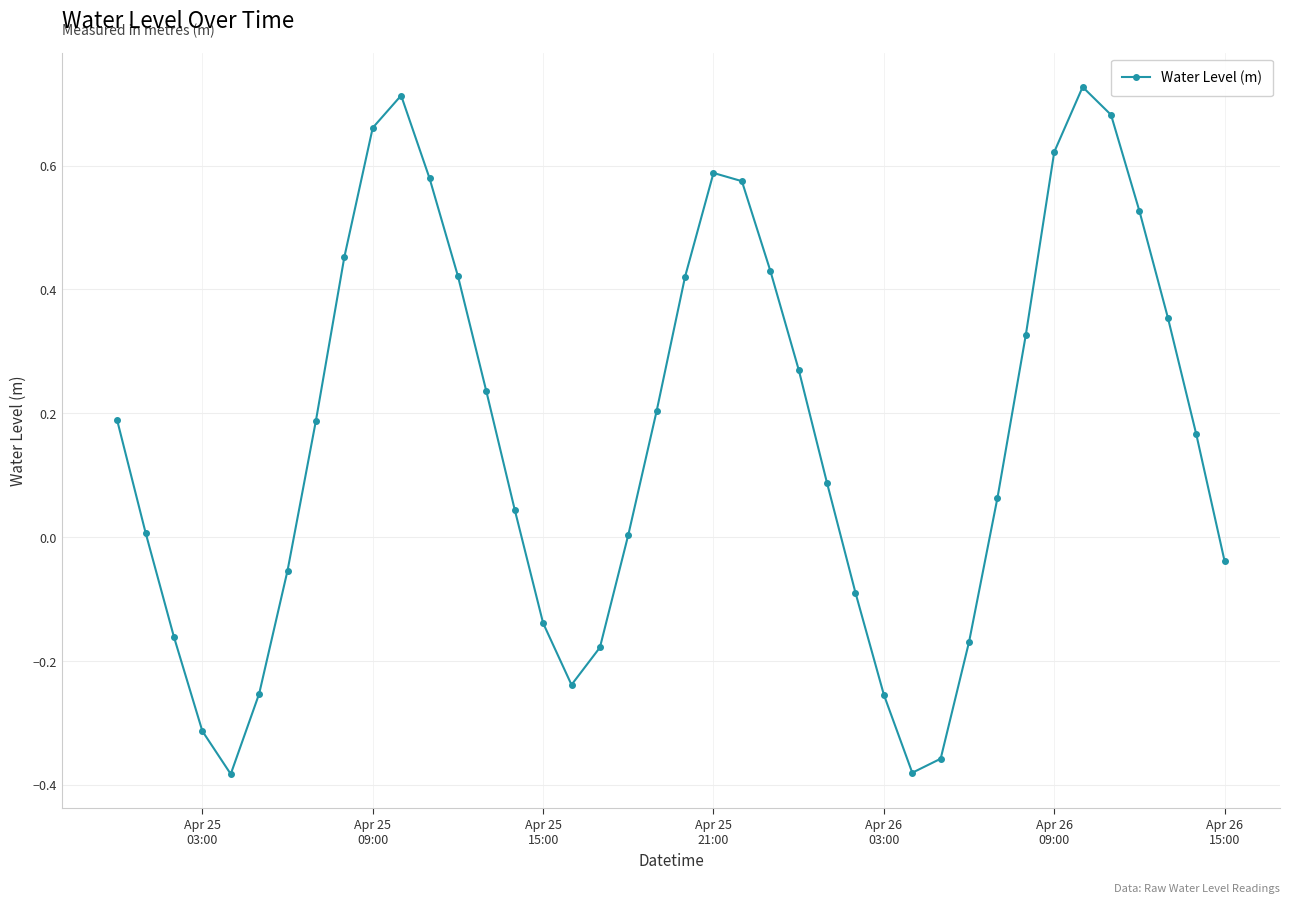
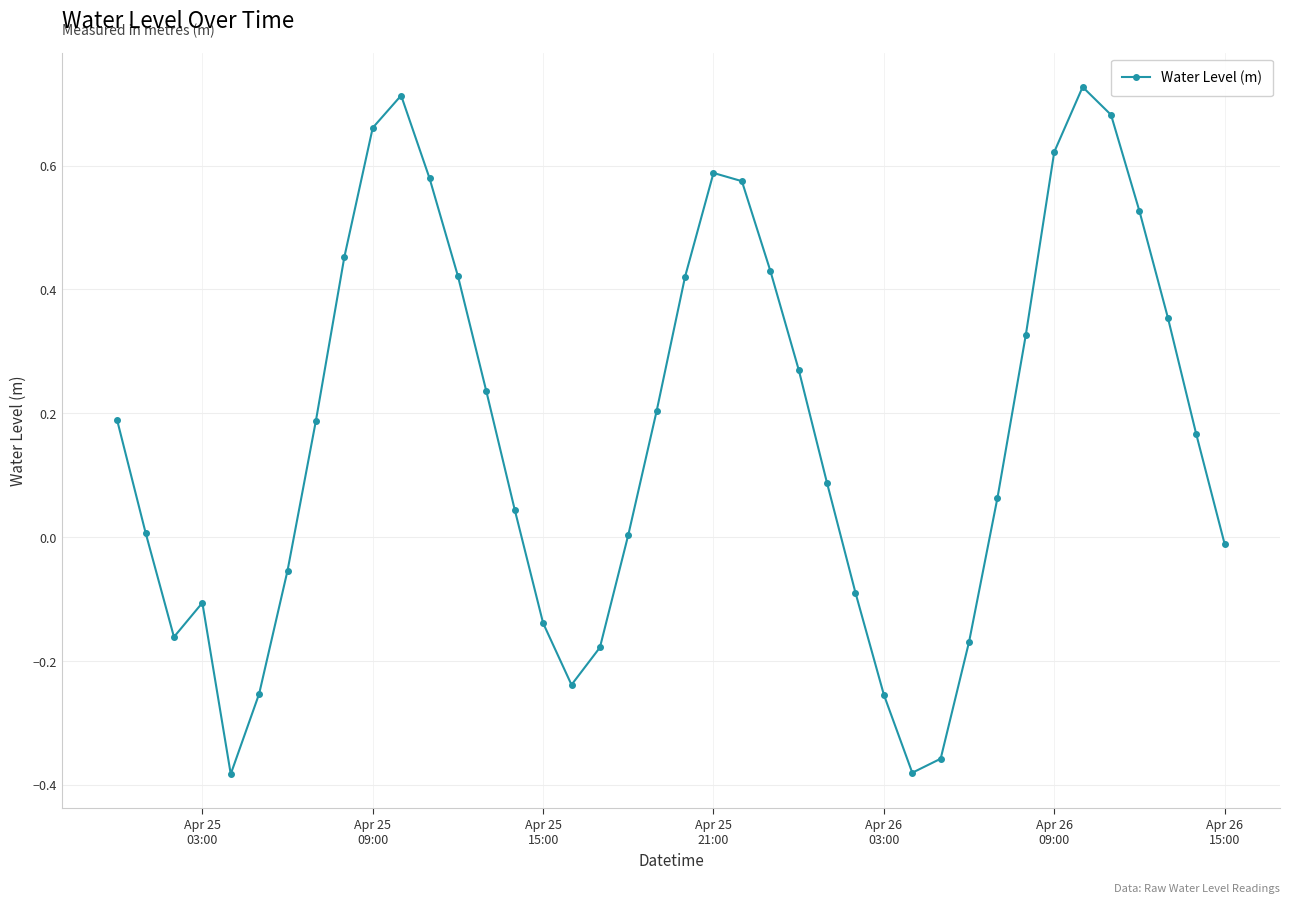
  {
-   "Apr 25 03:00": -0.31,
+   "Apr 25 03:00": -0.11,
    "Apr 25 09:00": 0.66,
    "Apr 25 15:00": -0.14,
    "Apr 25 21:00": 0.59,
    "Apr 26 03:00": -0.25,
    "Apr 26 09:00": 0.62,
-   "Apr 26 15:00": -0.04
+   "Apr 26 15:00": -0.01
  }
